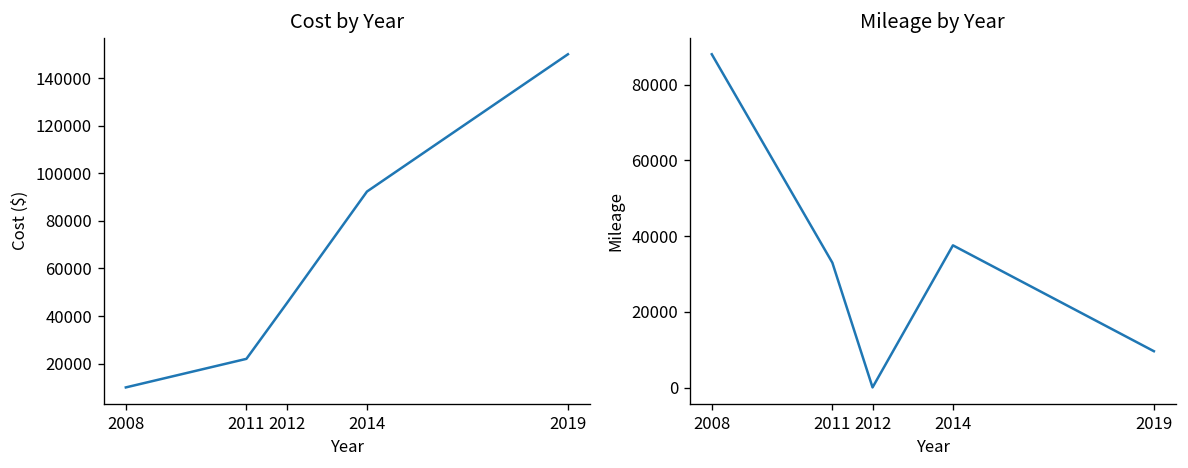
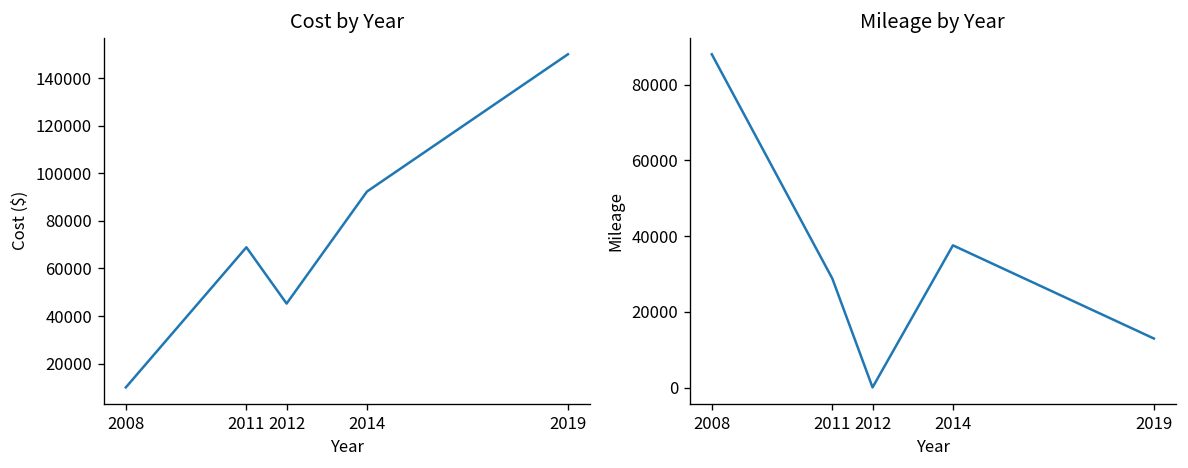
  {
    "Cost by Year": {
      "2008": 10000,
-     "2011": 22000,
+     "2011": 69000,
      "2012": 45000,
      "2014": 92000,
      "2019": 150000
    },
    "Mileage by Year": {
      "2008": 88000,
-     "2011": 33000,
+     "2011": 29000,
      "2012": 0,
      "2014": 38000,
-     "2019": 10000
+     "2019": 13000
    }
  }
